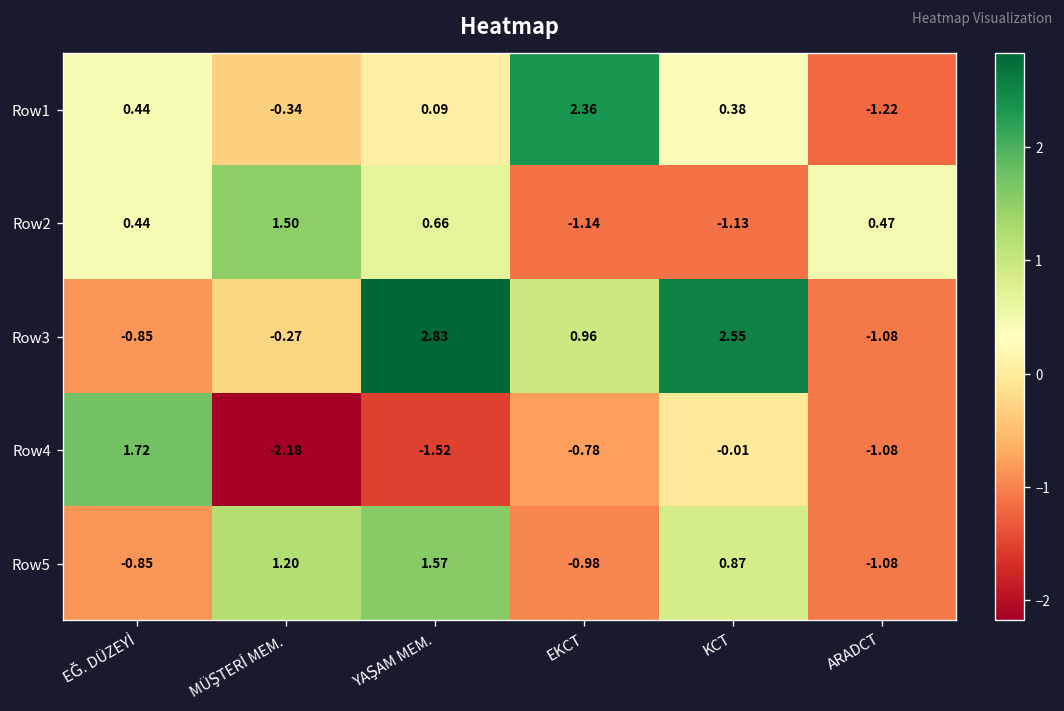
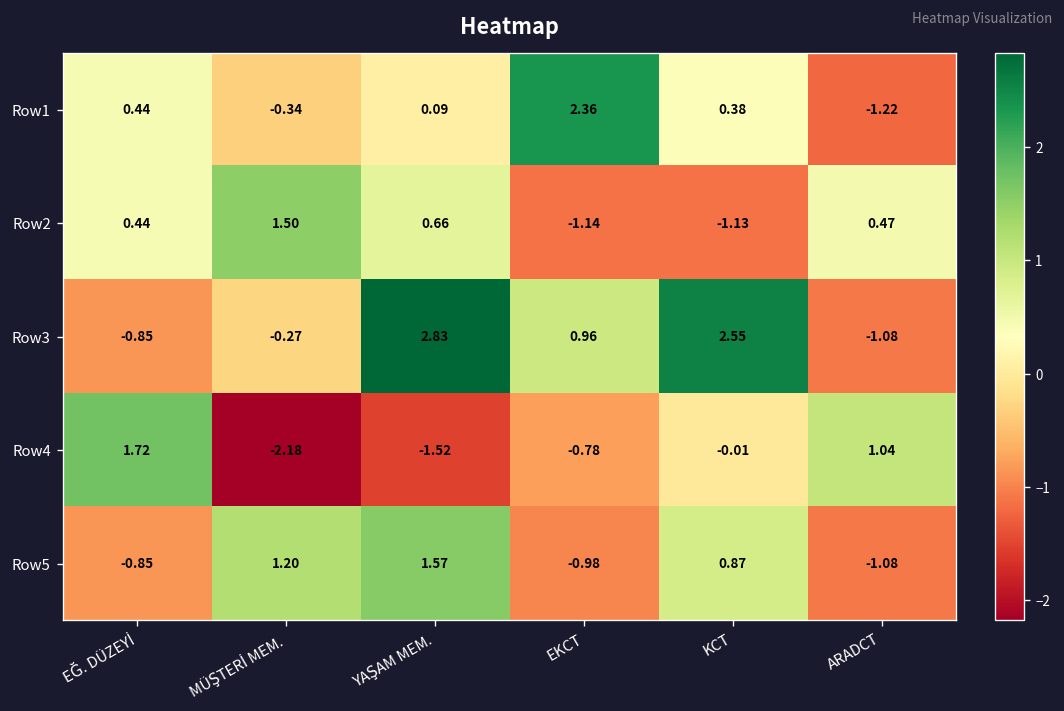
  {
    "Row1": {
      "EĞ. DÜZEYİ": 0.44,
      "MÜŞTERİ MEM.": -0.34,
      "YAŞAM MEM.": 0.09,
      "EKCT": 2.36,
      "KCT": 0.38,
      "ARADCT": -1.22
    },
    "Row2": {
      "EĞ. DÜZEYİ": 0.44,
      "MÜŞTERİ MEM.": 1.50,
      "YAŞAM MEM.": 0.66,
      "EKCT": -1.14,
      "KCT": -1.13,
      "ARADCT": 0.47
    },
    "Row3": {
      "EĞ. DÜZEYİ": -0.85,
      "MÜŞTERİ MEM.": -0.27,
      "YAŞAM MEM.": 2.83,
      "EKCT": 0.96,
      "KCT": 2.55,
      "ARADCT": -1.08
    },
    "Row4": {
      "EĞ. DÜZEYİ": 1.72,
      "MÜŞTERİ MEM.": -2.18,
      "YAŞAM MEM.": -1.52,
      "EKCT": -0.78,
      "KCT": -0.01,
-     "ARADCT": -1.08
+     "ARADCT": 1.04
    },
    "Row5": {
      "EĞ. DÜZEYİ": -0.85,
      "MÜŞTERİ MEM.": 1.20,
      "YAŞAM MEM.": 1.57,
      "EKCT": -0.98,
      "KCT": 0.87,
      "ARADCT": -1.08
    }
  }
